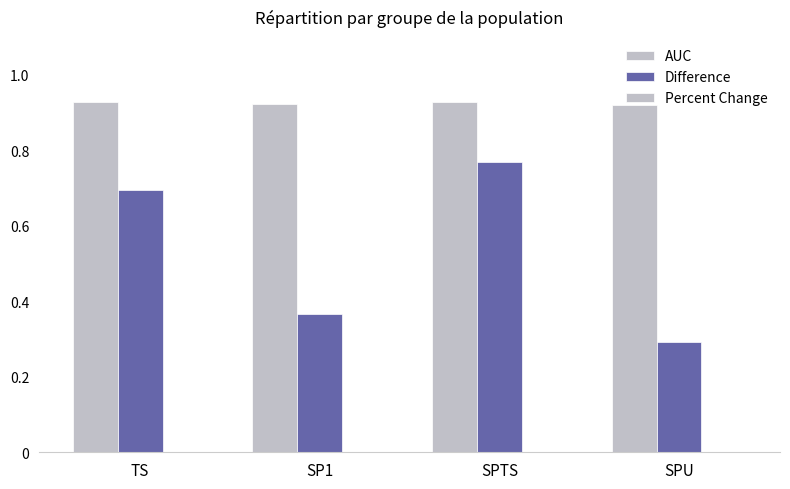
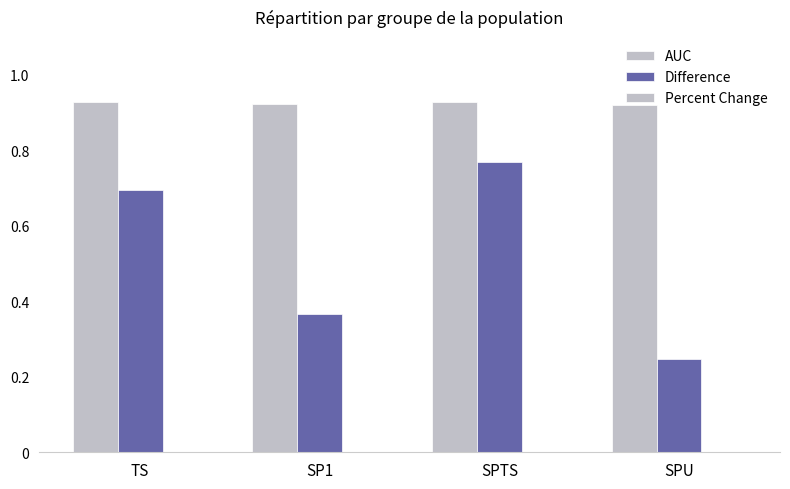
  {
    "Difference": {
      "TS": 0.70,
      "SP1": 0.37,
      "SPTS": 0.77,
-     "SPU": 0.29
+     "SPU": 0.25
    }
  }
